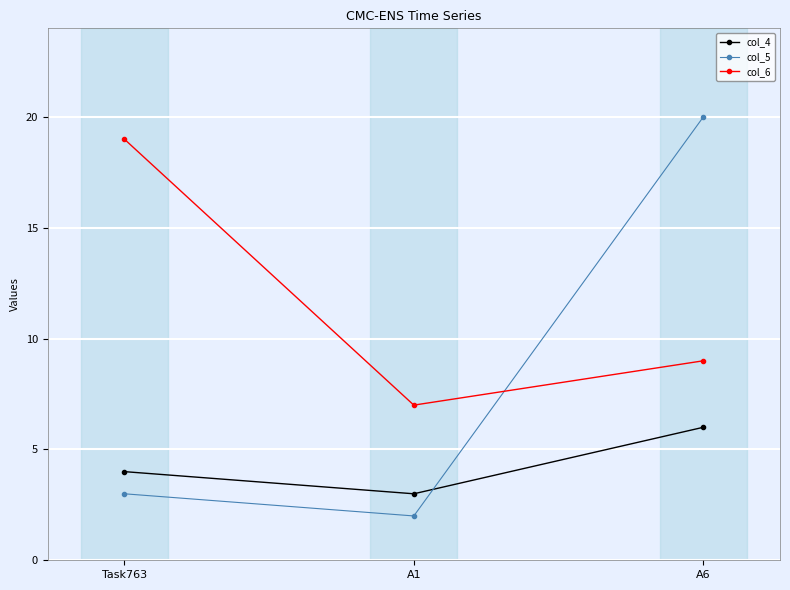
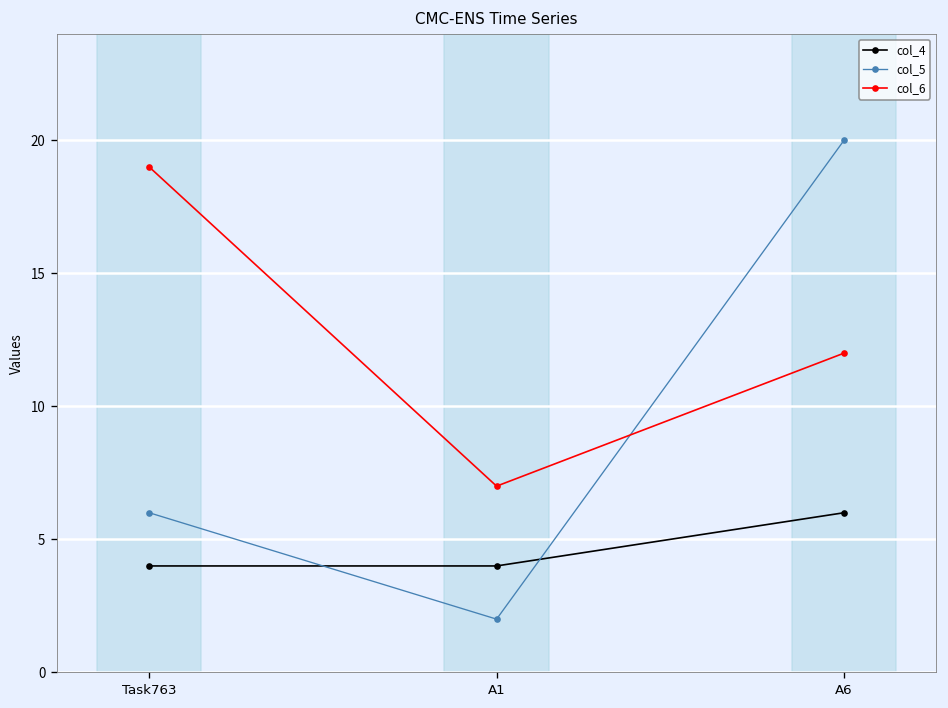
  {
    "col_4": {
      "Task763": 4,
-     "A1": 3,
+     "A1": 4,
      "A6": 6
    },
    "col_5": {
-     "Task763": 3,
+     "Task763": 6,
      "A1": 2,
      "A6": 20
    },
    "col_6": {
      "Task763": 19,
      "A1": 7,
-     "A6": 9
+     "A6": 12
    }
  }
